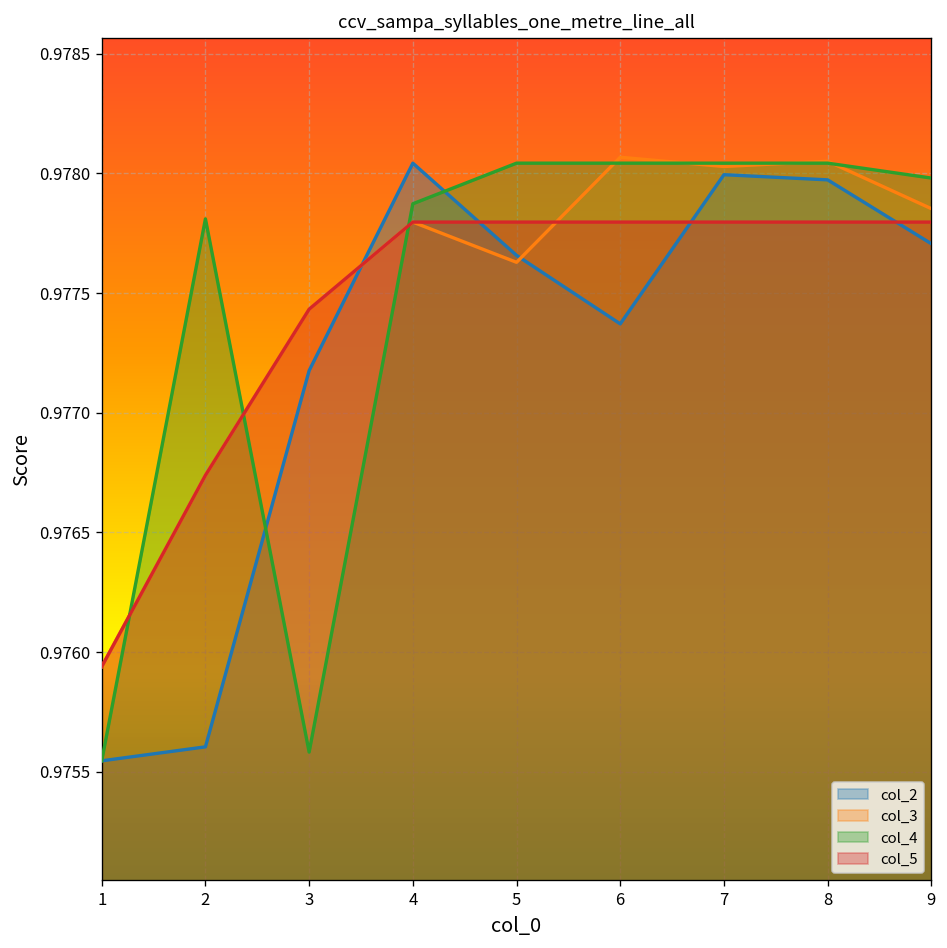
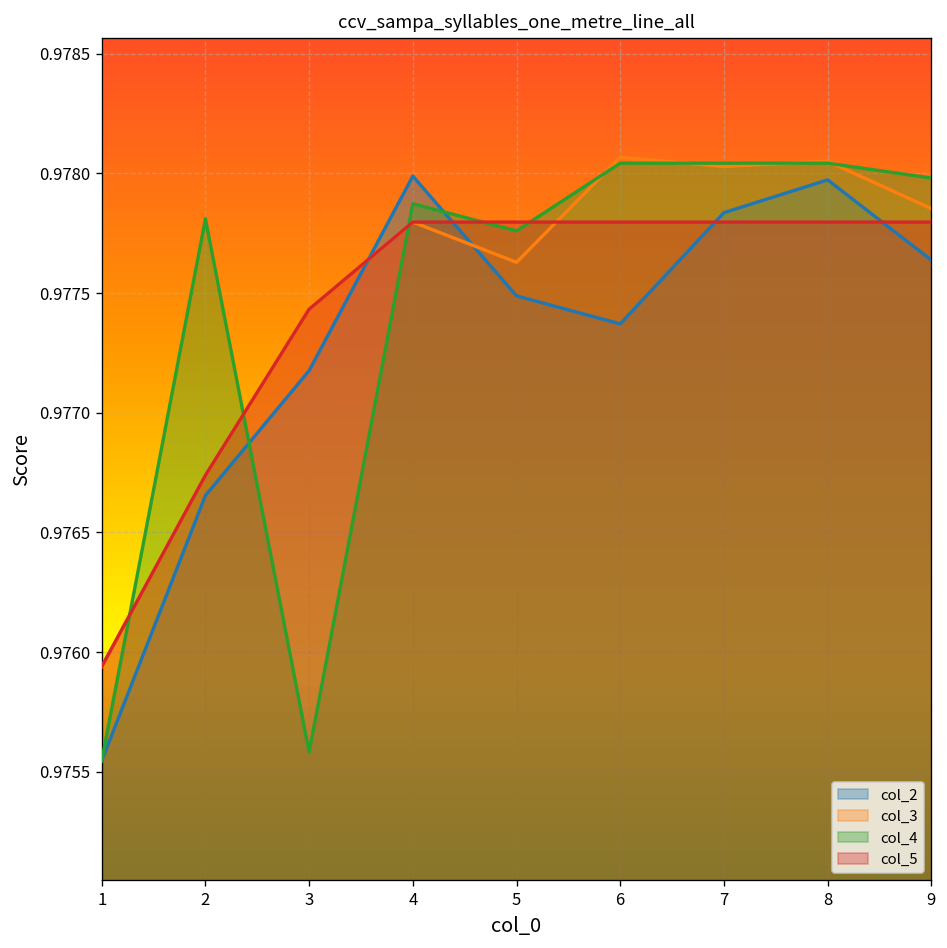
  {
    "col_2": {
-     "2": 0.97560,
+     "2": 0.97665,
      "3": 0.97718,
-     "4": 0.97804,
-     "5": 0.97766,
+     "4": 0.97799,
+     "5": 0.97749,
      "6": 0.97737,
-     "7": 0.97799,
+     "7": 0.97784,
      "8": 0.97797,
-     "9": 0.97771
+     "9": 0.97764
    },
    "col_4": {
      "2": 0.97781,
      "3": 0.97558,
      "4": 0.97787,
-     "5": 0.97804,
+     "5": 0.97776,
      "6": 0.97804,
      "7": 0.97804,
      "9": 0.97798
    }
  }
